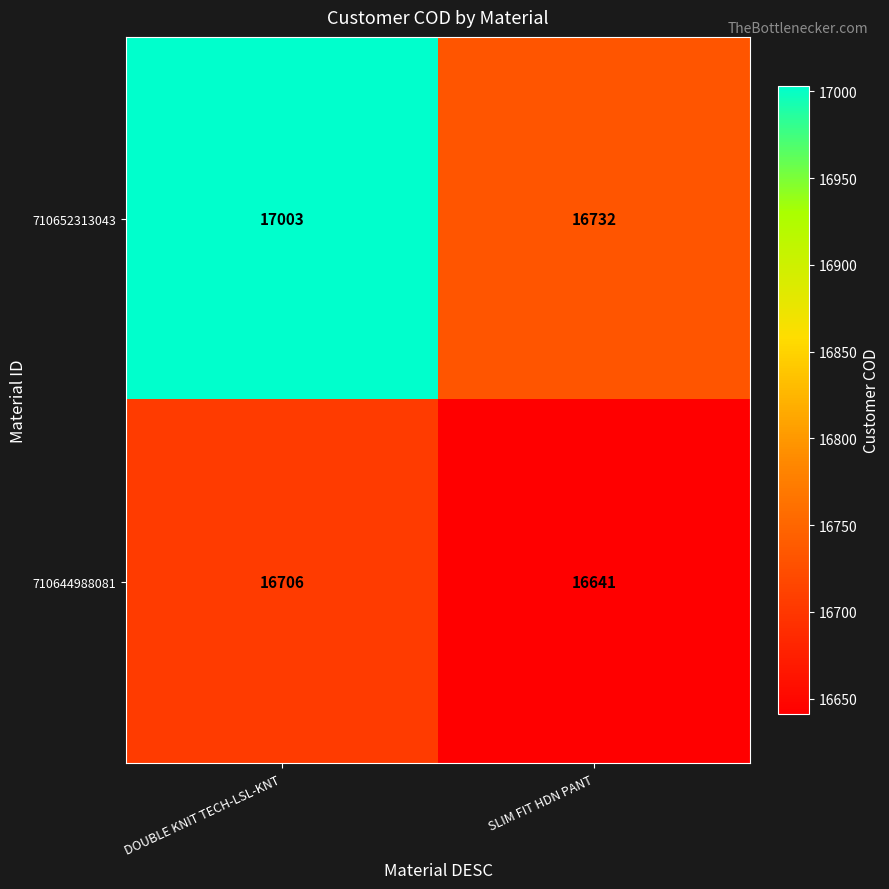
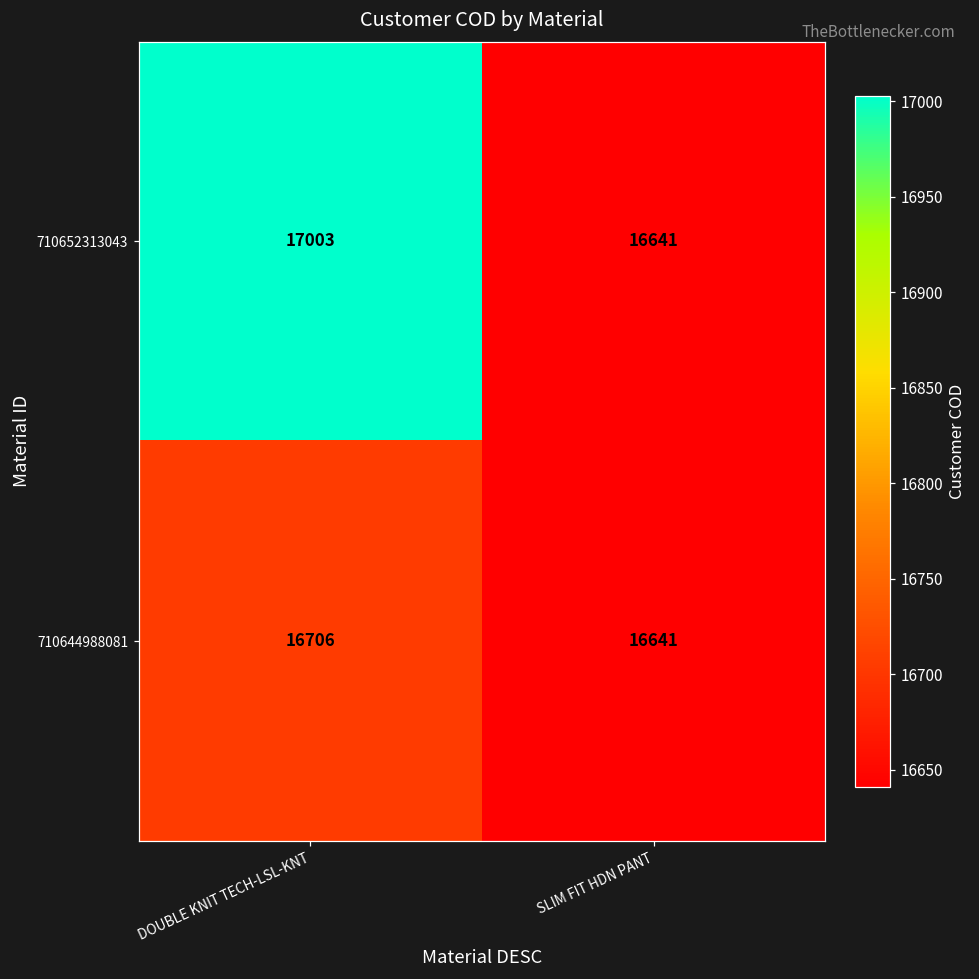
  {
    "710652313043": {
      "DOUBLE KNIT TECH-LSL-KNT": 17003,
-     "SLIM FIT HDN PANT": 16732
+     "SLIM FIT HDN PANT": 16641
    },
    "710644988081": {
      "DOUBLE KNIT TECH-LSL-KNT": 16706,
      "SLIM FIT HDN PANT": 16641
    }
  }
